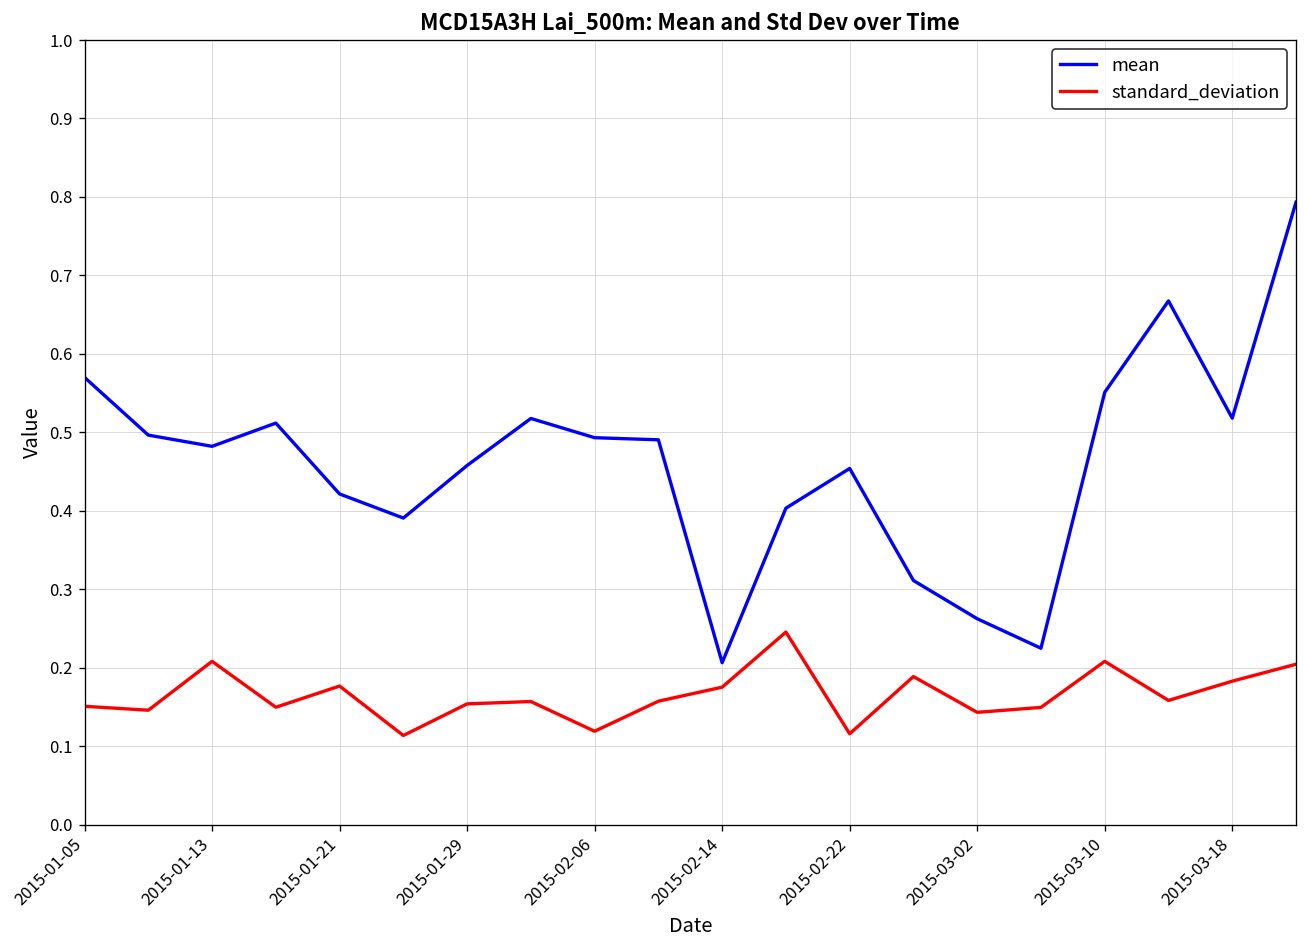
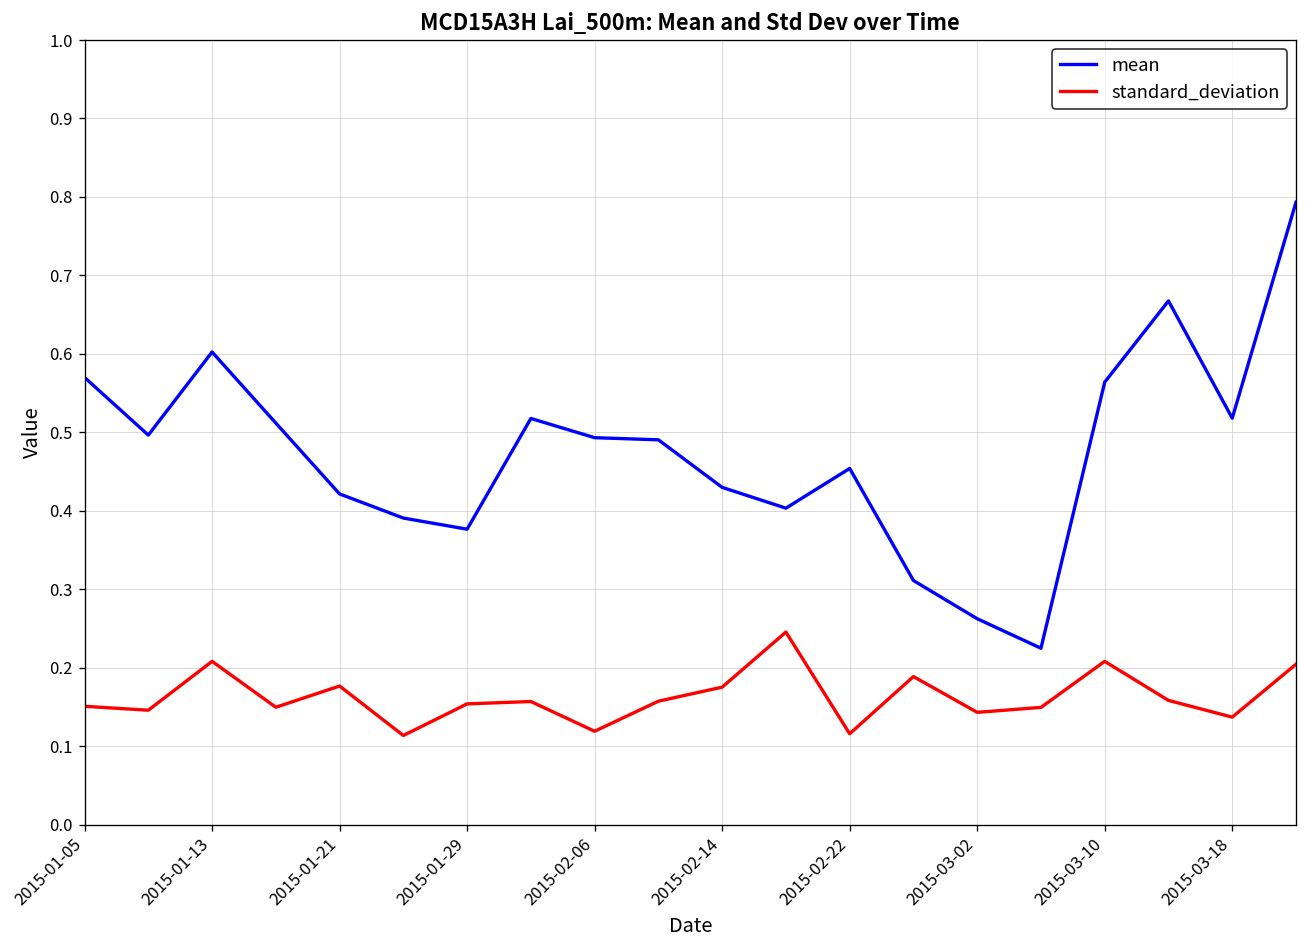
  {
    "mean": {
      "2015-01-05": 0.57,
-     "2015-01-13": 0.48,
+     "2015-01-13": 0.60,
      "2015-01-21": 0.42,
-     "2015-01-29": 0.46,
+     "2015-01-29": 0.38,
      "2015-02-06": 0.49,
-     "2015-02-14": 0.21,
+     "2015-02-14": 0.43,
      "2015-02-22": 0.45,
      "2015-03-02": 0.26,
-     "2015-03-10": 0.55,
+     "2015-03-10": 0.56,
      "2015-03-18": 0.52
    },
    "standard_deviation": {
      "2015-01-05": 0.15,
      "2015-01-13": 0.21,
      "2015-01-21": 0.18,
      "2015-01-29": 0.15,
      "2015-02-06": 0.12,
      "2015-02-14": 0.18,
      "2015-02-22": 0.12,
      "2015-03-02": 0.14,
      "2015-03-10": 0.21,
-     "2015-03-18": 0.18
+     "2015-03-18": 0.14
    }
  }
